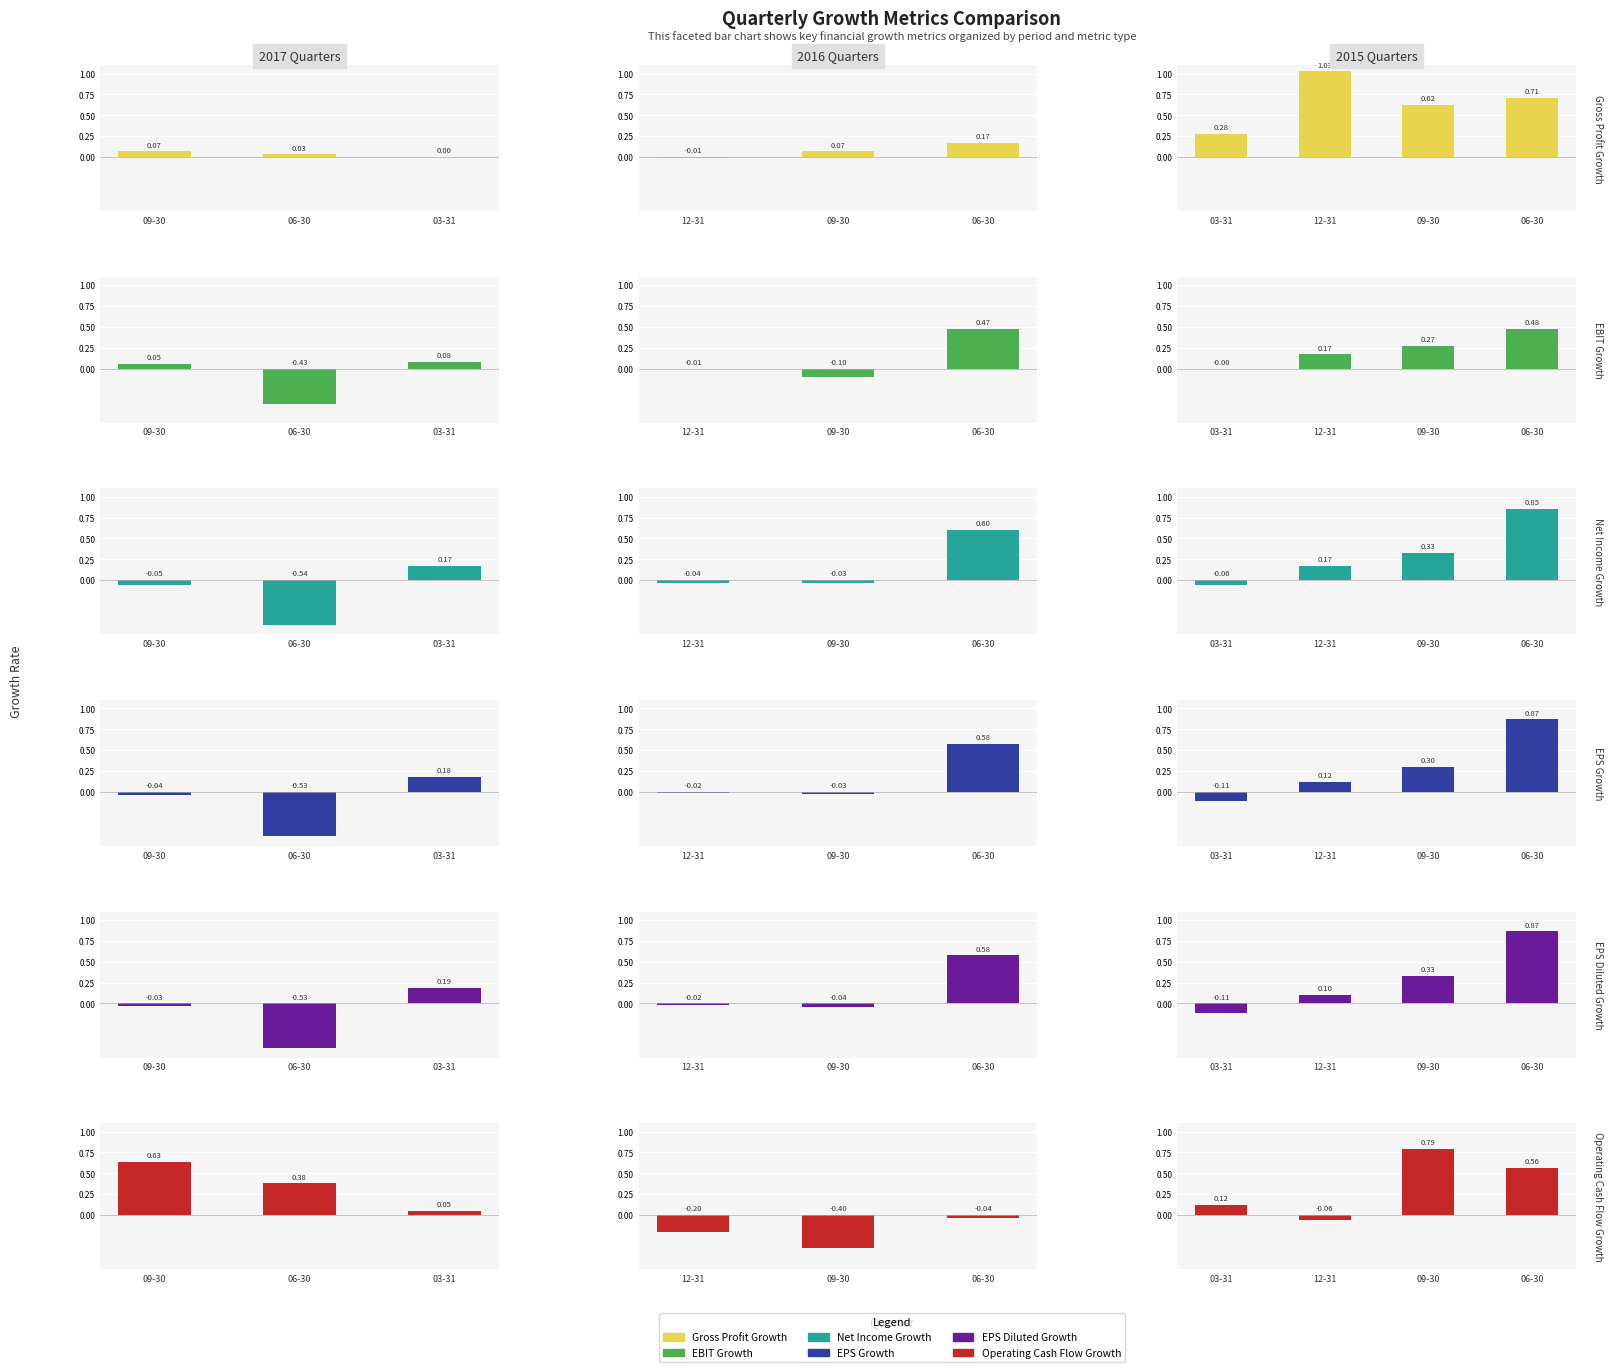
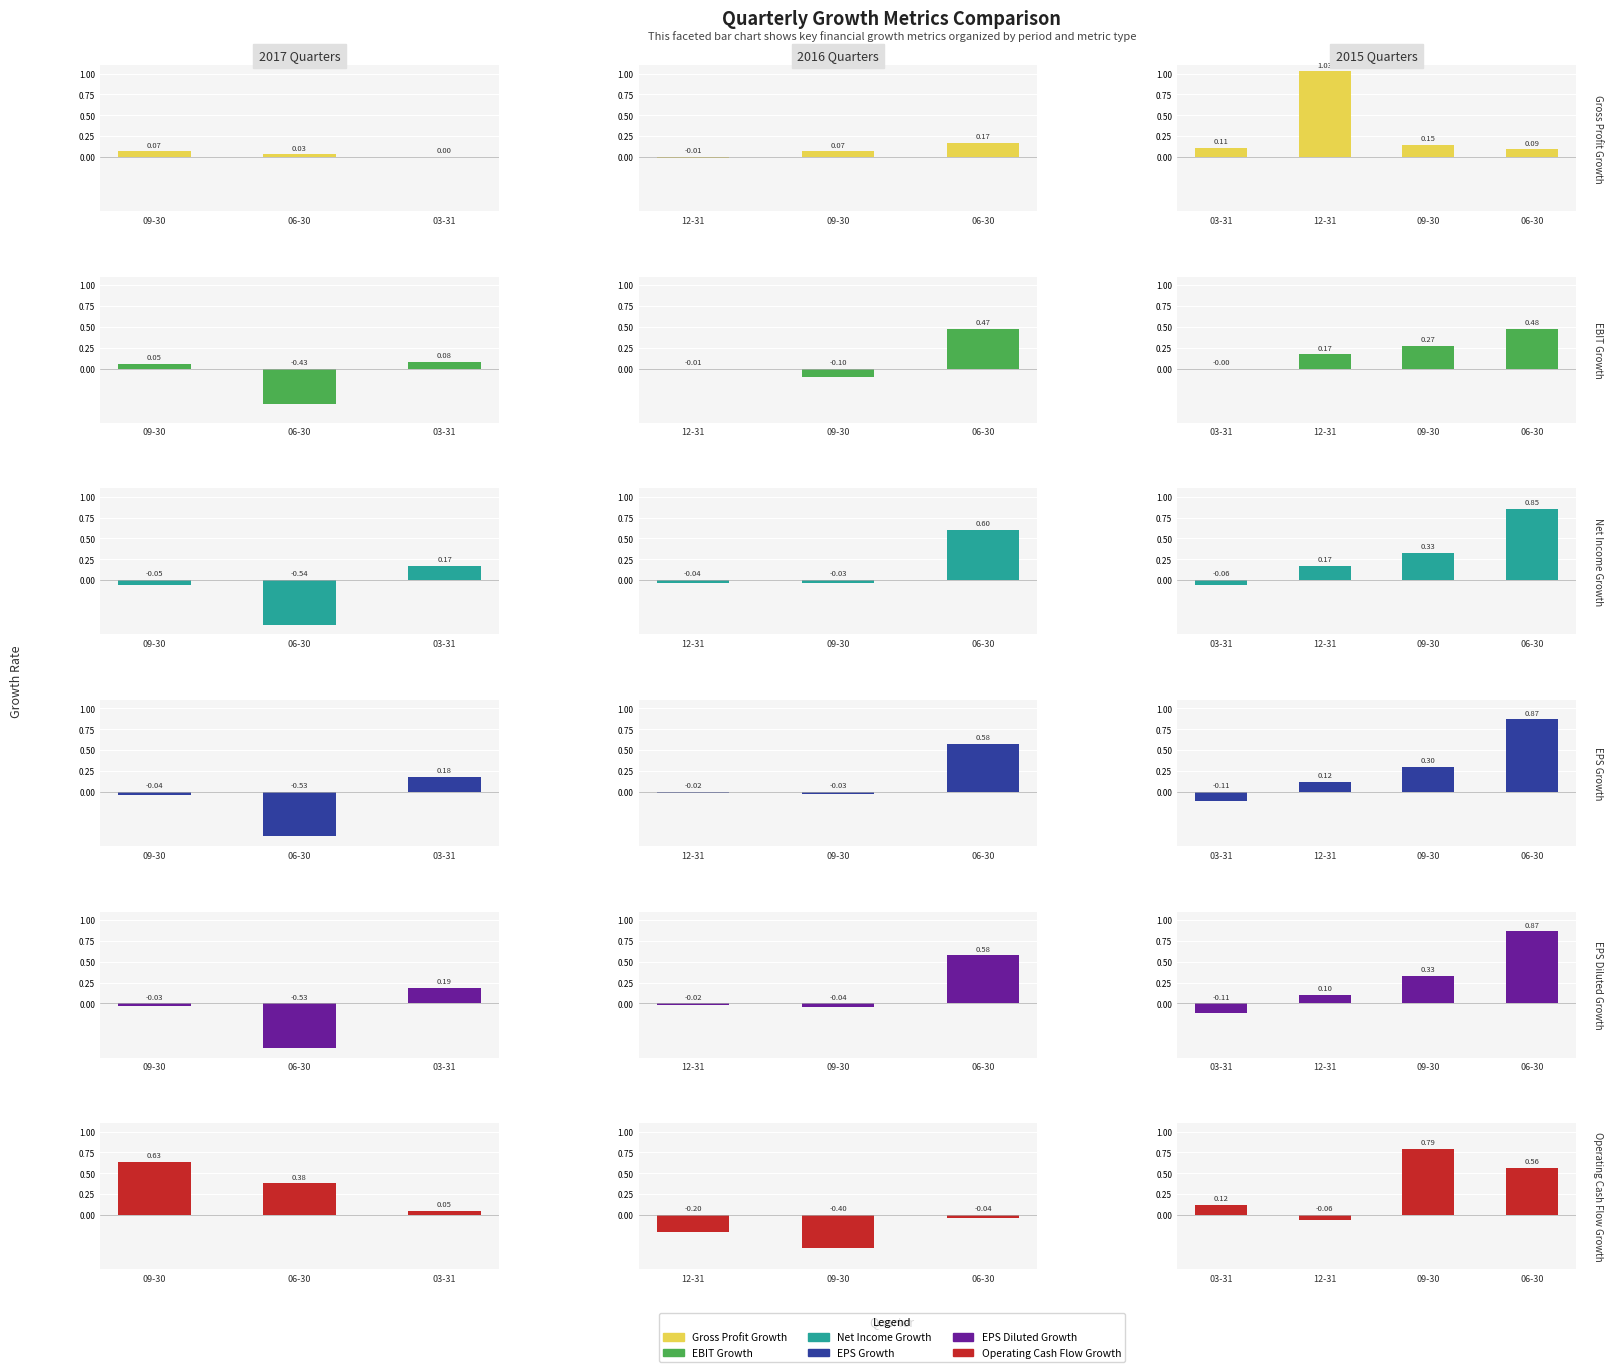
  {
    "2017 Quarters": {
      "09-30": 0.07,
      "06-30": 0.03,
      "03-31": 0.00
    },
    "2016 Quarters": {
      "12-31": -0.01,
      "09-30": 0.07,
      "06-30": 0.17
    },
    "2015 Quarters": {
-     "03-31": 0.28,
+     "03-31": 0.11,
      "12-31": 1.03,
-     "09-30": 0.62,
-     "06-30": 0.71
+     "09-30": 0.15,
+     "06-30": 0.09
    }
  }
